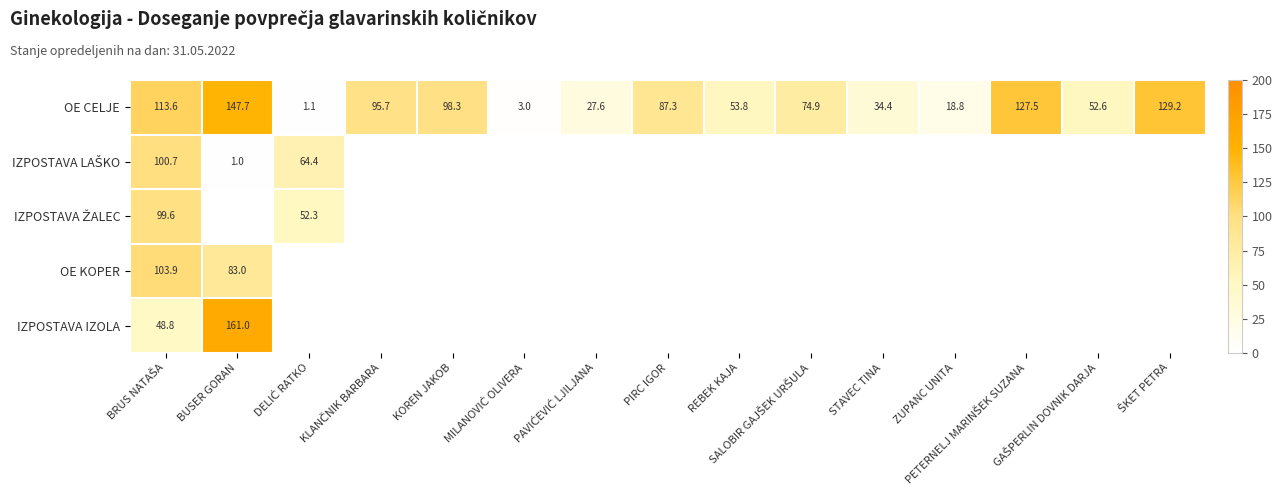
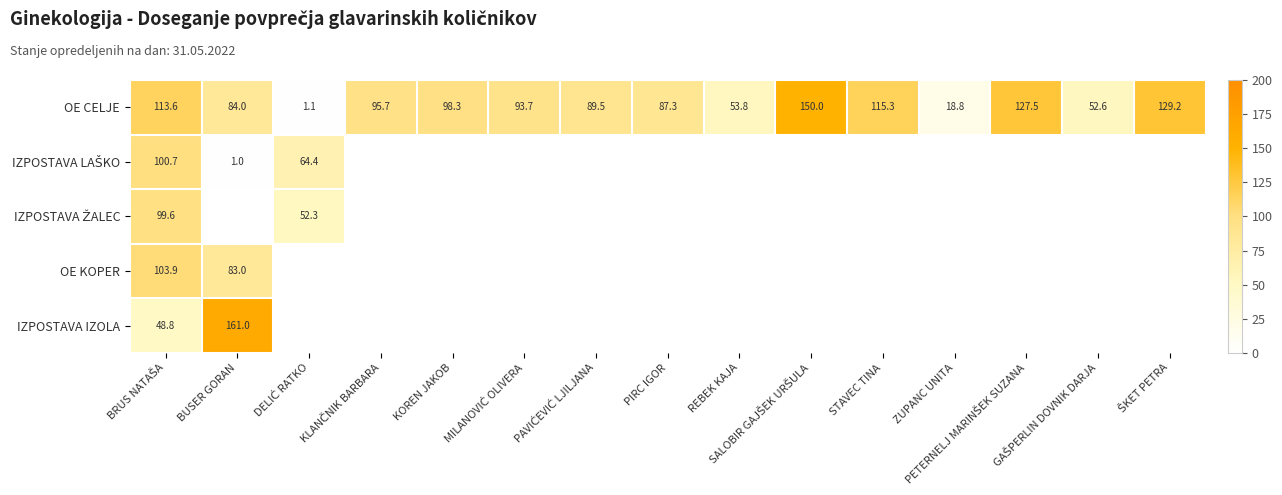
  {
    "OE CELJE": {
      "BRUS NATAŠA": 113.6,
-     "BUSER GORAN": 147.7,
+     "BUSER GORAN": 84.0,
      "DELIĆ RATKO": 1.1,
      "KLANČNIK BARBARA": 95.7,
      "KOREN JAKOB": 98.3,
-     "MILANOVIĆ OLIVERA": 3.0,
-     "PAVIĆEVIĆ LJILJANA": 27.6,
+     "MILANOVIĆ OLIVERA": 93.7,
+     "PAVIĆEVIĆ LJILJANA": 89.5,
      "PIRC IGOR": 87.3,
      "REBEK KAJA": 53.8,
-     "SALOBIR GAJŠEK URŠULA": 74.9,
-     "STAVEC TINA": 34.4,
+     "SALOBIR GAJŠEK URŠULA": 150.0,
+     "STAVEC TINA": 115.3,
      "ZUPANC UNITA": 18.8,
      "PETERNELJ MARINŠEK SUZANA": 127.5,
      "GAŠPERLIN DOVNIK DARJA": 52.6,
      "ŠKET PETRA": 129.2
    },
    "IZPOSTAVA LAŠKO": {
      "BRUS NATAŠA": 100.7,
      "BUSER GORAN": 1.0,
      "DELIĆ RATKO": 64.4
    },
    "IZPOSTAVA ŽALEC": {
      "BRUS NATAŠA": 99.6,
      "DELIĆ RATKO": 52.3
    },
    "OE KOPER": {
      "BRUS NATAŠA": 103.9,
      "BUSER GORAN": 83.0
    },
    "IZPOSTAVA IZOLA": {
      "BRUS NATAŠA": 48.8,
      "BUSER GORAN": 161.0
    }
  }
